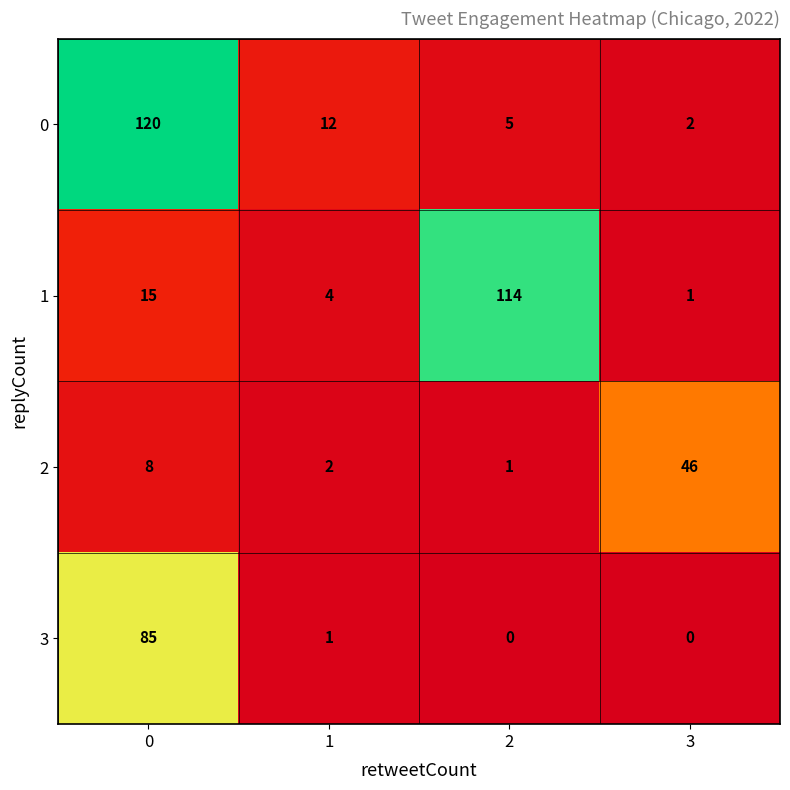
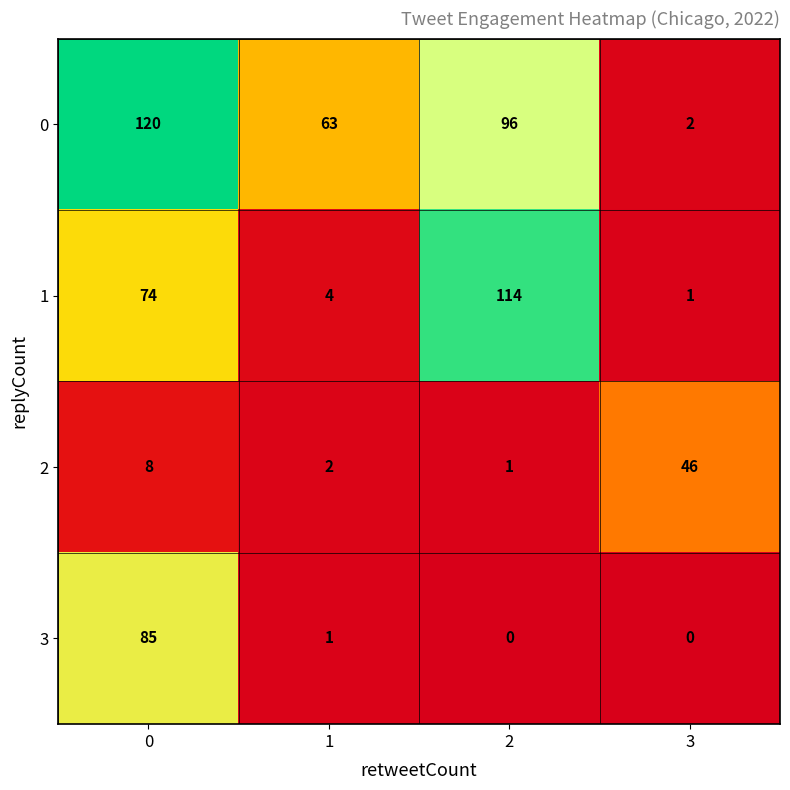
  {
    "0": {
      "0": 120,
-     "1": 12,
-     "2": 5,
+     "1": 63,
+     "2": 96,
      "3": 2
    },
    "1": {
-     "0": 15,
+     "0": 74,
      "1": 4,
      "2": 114,
      "3": 1
    },
    "2": {
      "0": 8,
      "1": 2,
      "2": 1,
      "3": 46
    },
    "3": {
      "0": 85,
      "1": 1,
      "2": 0,
      "3": 0
    }
  }
